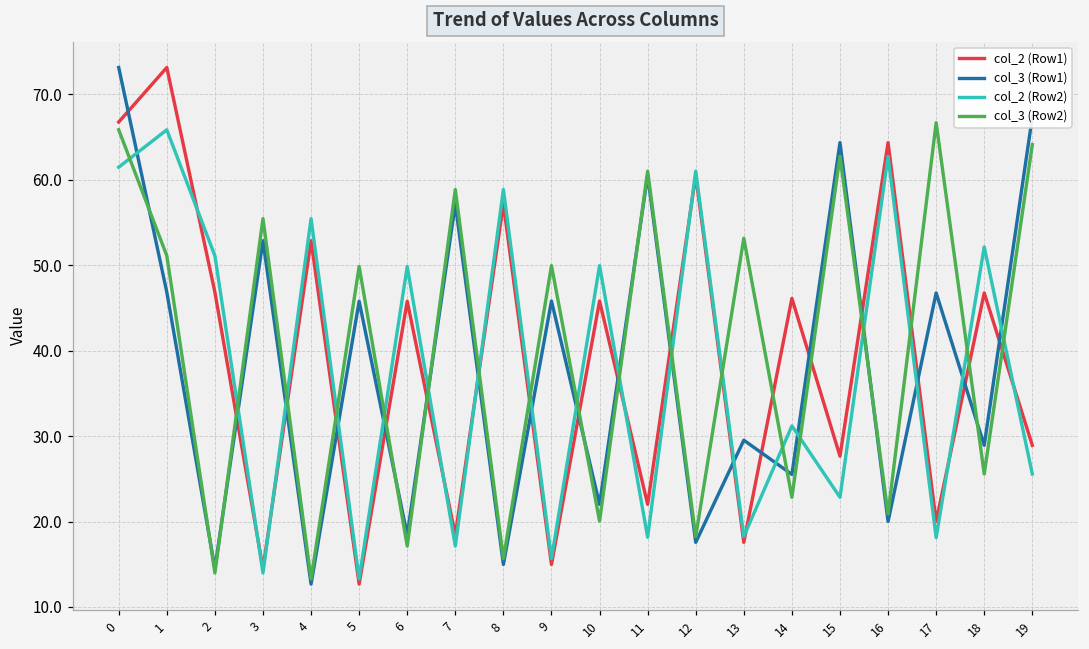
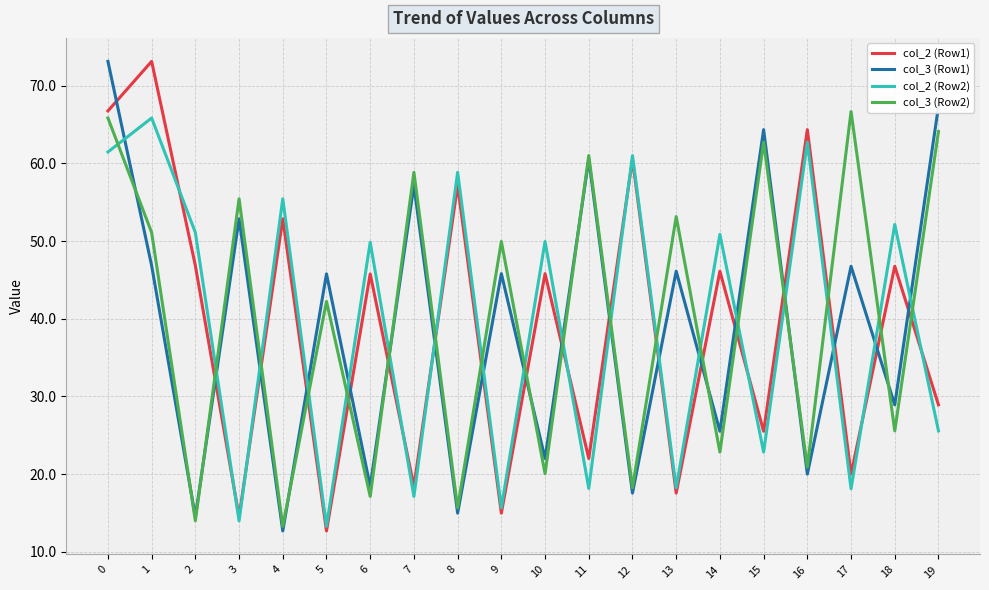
  {
    "col_2 (Row1)": {
      "0": 67,
      "1": 73,
      "2": 47,
      "3": 15,
      "4": 53,
      "5": 13,
      "6": 46,
      "7": 18,
      "8": 57,
      "9": 15,
      "10": 46,
      "11": 22,
      "12": 61,
      "13": 18,
      "14": 46,
-     "15": 28,
+     "15": 26,
      "16": 64,
      "17": 20,
      "18": 47,
      "19": 29
    },
    "col_3 (Row1)": {
      "0": 73,
      "1": 47,
      "2": 15,
      "3": 53,
      "4": 13,
      "5": 46,
      "6": 18,
      "7": 57,
      "8": 15,
      "9": 46,
      "10": 22,
      "11": 61,
      "12": 18,
-     "13": 30,
+     "13": 46,
      "14": 26,
      "15": 64,
      "16": 20,
      "17": 47,
      "18": 29
    },
    "col_2 (Row2)": {
      "0": 61,
      "1": 66,
      "2": 51,
      "3": 14,
      "4": 55,
      "5": 13,
      "6": 50,
      "7": 17,
      "8": 59,
      "9": 16,
      "10": 50,
      "11": 18,
      "12": 61,
      "13": 18,
-     "14": 31,
+     "14": 51,
      "15": 23,
      "16": 63,
      "17": 18,
      "18": 52,
      "19": 26
    },
    "col_3 (Row2)": {
      "0": 66,
      "1": 51,
      "2": 14,
      "3": 55,
      "4": 13,
-     "5": 50,
+     "5": 42,
      "6": 17,
      "7": 59,
      "8": 16,
      "9": 50,
      "10": 20,
      "11": 61,
      "12": 18,
      "13": 53,
      "14": 23,
      "15": 63,
      "16": 21,
      "17": 67,
      "18": 26,
      "19": 64
    }
  }
